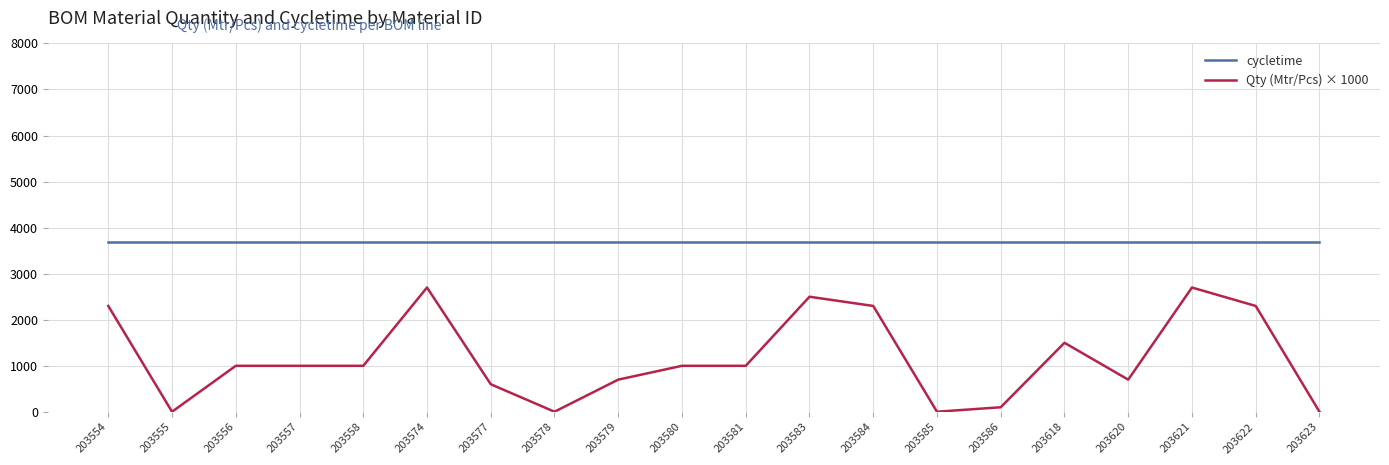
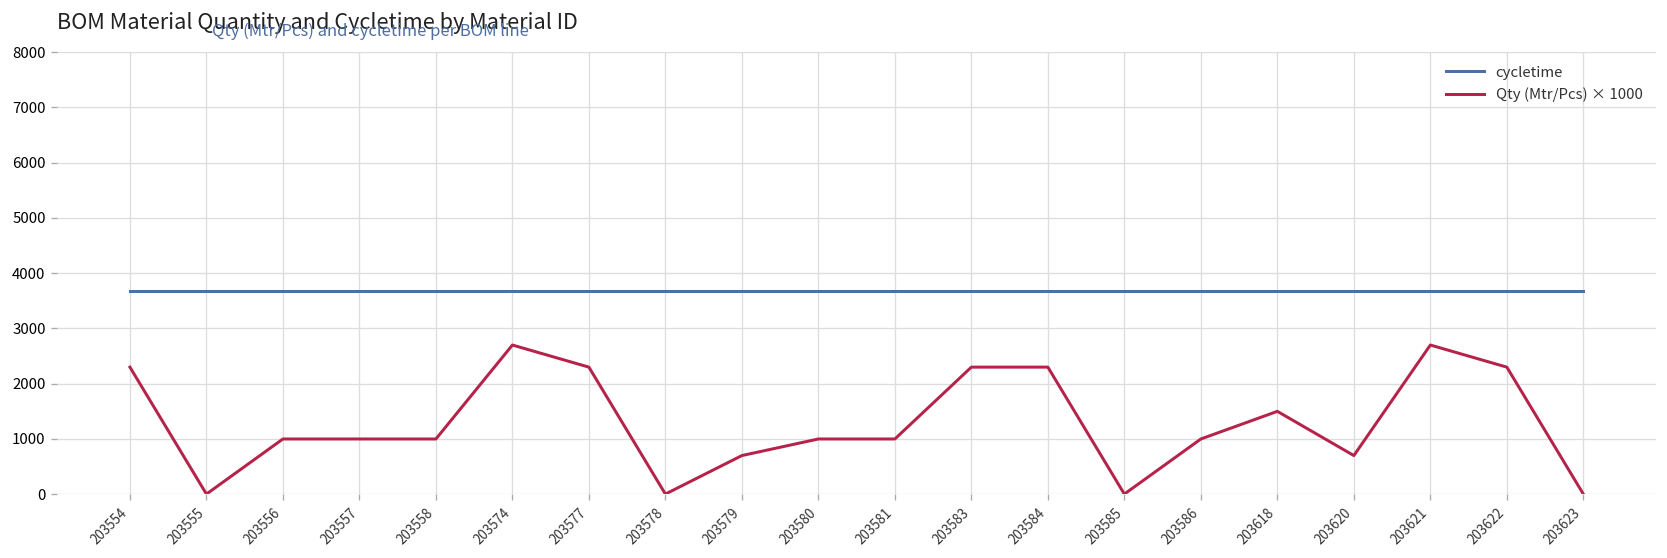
  {
    "cycletime": {
      "203554": 3700,
      "203555": 3700,
      "203556": 3700,
      "203557": 3700,
      "203558": 3700,
      "203574": 3700,
      "203577": 3700,
      "203578": 3700,
      "203579": 3700,
      "203580": 3700,
      "203581": 3700,
      "203583": 3700,
      "203584": 3700,
      "203585": 3700,
      "203586": 3700,
      "203618": 3700,
      "203620": 3700,
      "203621": 3700,
      "203622": 3700,
      "203623": 3700
    },
    "Qty (Mtr/Pcs) × 1000": {
      "203554": 2300,
      "203555": 0,
      "203556": 1000,
      "203557": 1000,
      "203558": 1000,
      "203574": 2700,
-     "203577": 600,
+     "203577": 2300,
      "203578": 0,
      "203579": 700,
      "203580": 1000,
      "203581": 1000,
-     "203583": 2500,
+     "203583": 2300,
      "203584": 2300,
      "203585": 0,
-     "203586": 100,
+     "203586": 1000,
      "203618": 1500,
      "203620": 700,
      "203621": 2700,
      "203622": 2300,
      "203623": 0
    }
  }
